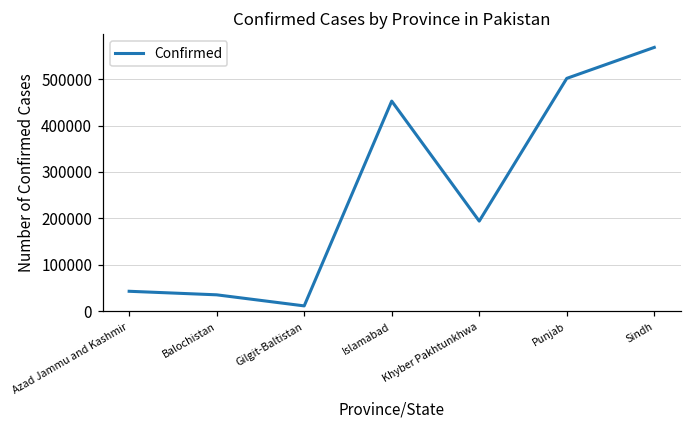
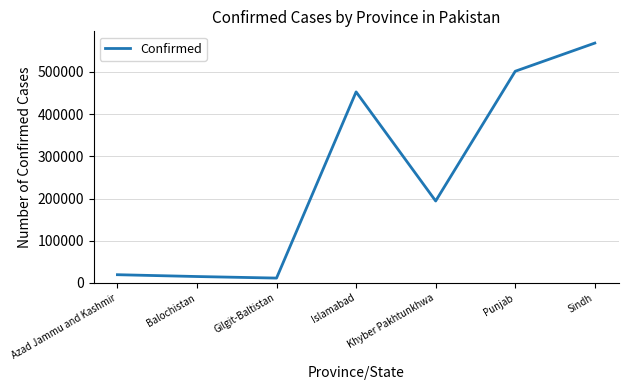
  {
-   "Azad Jammu and Kashmir": 40000,
-   "Balochistan": 40000,
+   "Azad Jammu and Kashmir": 20000,
+   "Balochistan": 20000,
    "Gilgit-Baltistan": 10000,
    "Islamabad": 450000,
    "Khyber Pakhtunkhwa": 190000,
    "Punjab": 500000,
    "Sindh": 570000
  }
